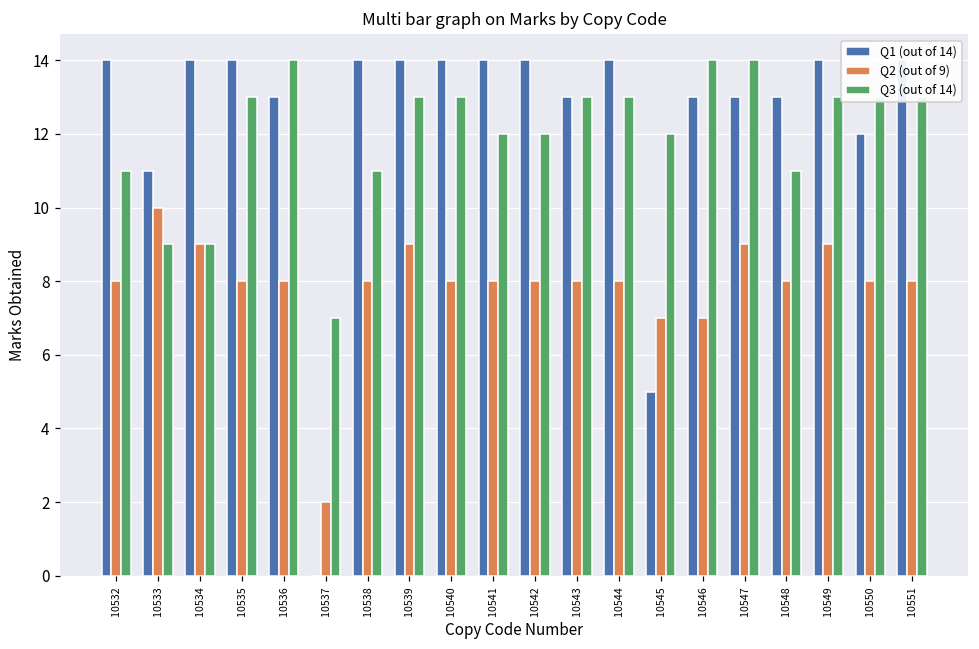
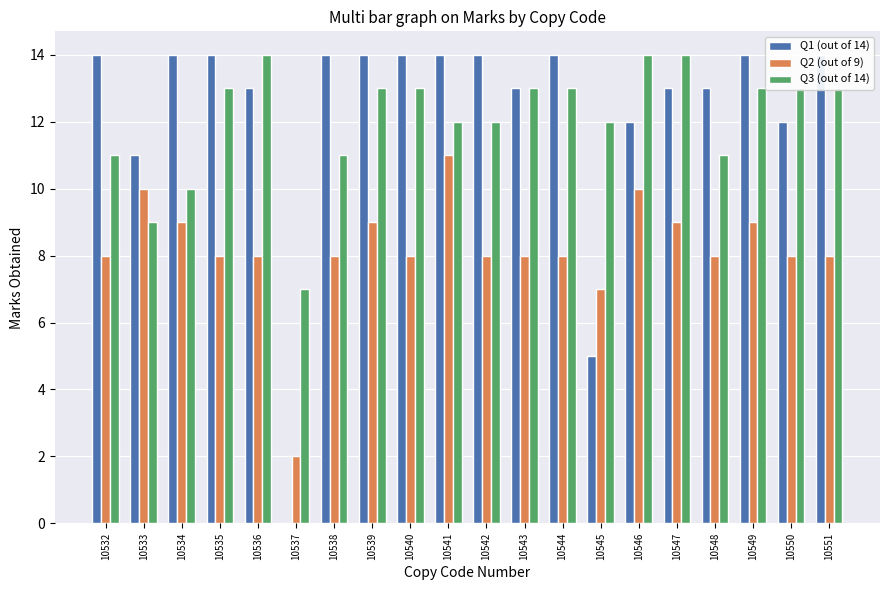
  {
    "Q1 (out of 14)": {
      "10532": 14,
      "10533": 11,
      "10534": 14,
      "10535": 14,
      "10536": 13,
      "10537": 0,
      "10538": 14,
      "10539": 14,
      "10540": 14,
      "10541": 14,
      "10542": 14,
      "10543": 13,
      "10544": 14,
      "10545": 5,
-     "10546": 13,
+     "10546": 12,
      "10547": 13,
      "10548": 13,
      "10549": 14,
      "10550": 12
    },
    "Q2 (out of 9)": {
      "10532": 8,
      "10533": 10,
      "10534": 9,
      "10535": 8,
      "10536": 8,
      "10537": 2,
      "10538": 8,
      "10539": 9,
      "10540": 8,
-     "10541": 8,
+     "10541": 11,
      "10542": 8,
      "10543": 8,
      "10544": 8,
      "10545": 7,
-     "10546": 7,
+     "10546": 10,
      "10547": 9,
      "10548": 8,
      "10549": 9,
      "10550": 8,
      "10551": 8
    },
    "Q3 (out of 14)": {
      "10532": 11,
      "10533": 9,
-     "10534": 9,
+     "10534": 10,
      "10535": 13,
      "10536": 14,
      "10537": 7,
      "10538": 11,
      "10539": 13,
      "10540": 13,
      "10541": 12,
      "10542": 12,
      "10543": 13,
      "10544": 13,
      "10545": 12,
      "10546": 14,
      "10547": 14,
      "10548": 11,
      "10549": 13
    }
  }
